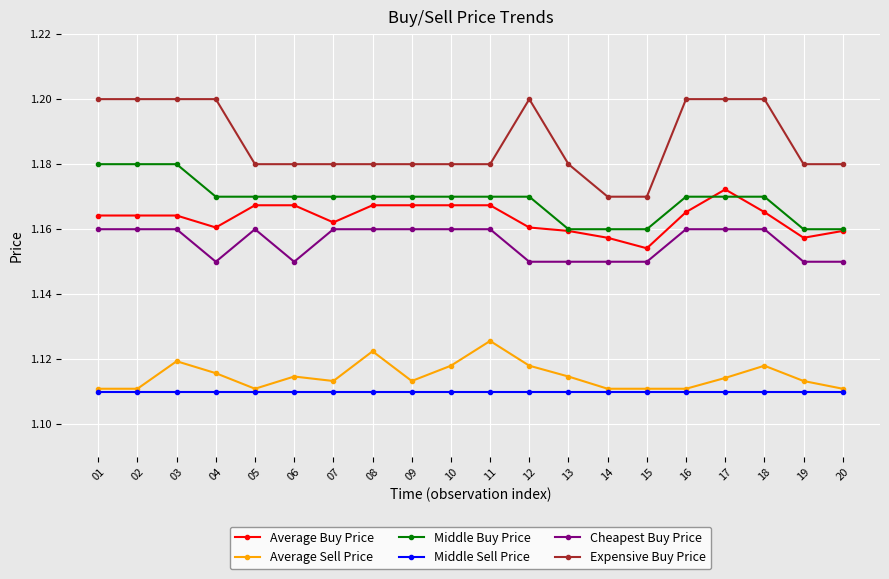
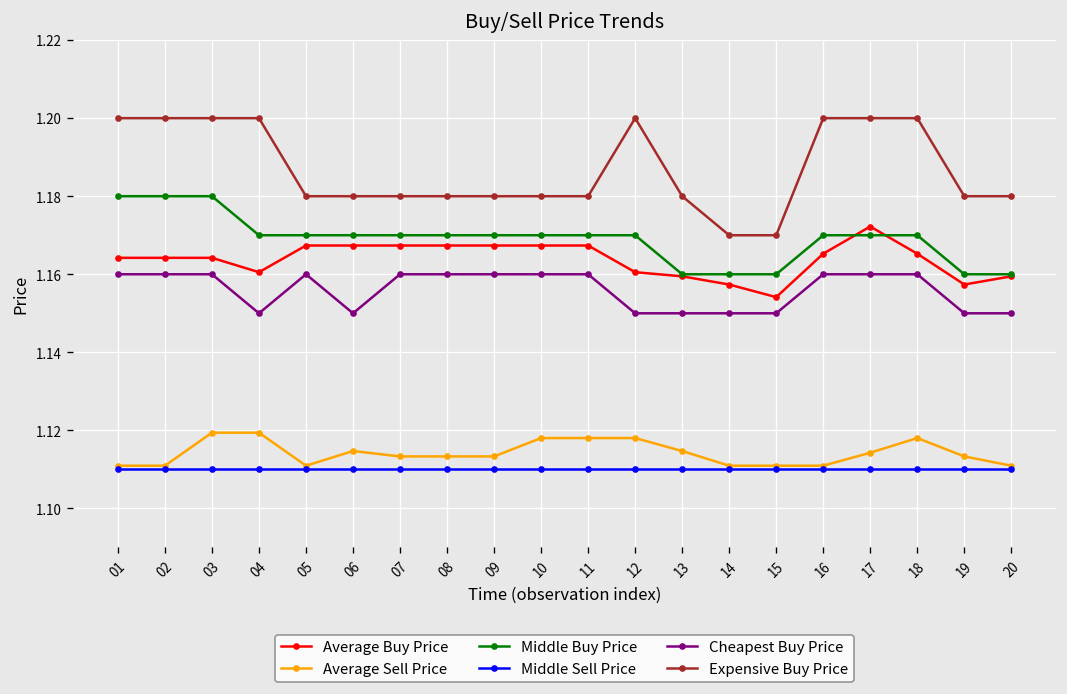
  {
    "Average Buy Price": {
      "01": 1.164,
      "02": 1.164,
      "03": 1.164,
      "04": 1.161,
      "05": 1.167,
      "06": 1.167,
-     "07": 1.162,
+     "07": 1.167,
      "08": 1.167,
      "09": 1.167,
      "10": 1.167,
      "11": 1.167,
      "12": 1.161,
      "14": 1.157,
      "15": 1.154,
      "16": 1.165,
      "17": 1.172,
      "18": 1.165,
      "19": 1.157
    },
    "Average Sell Price": {
      "01": 1.111,
      "02": 1.111,
      "03": 1.119,
-     "04": 1.116,
+     "04": 1.119,
      "05": 1.111,
      "06": 1.115,
      "07": 1.113,
-     "08": 1.122,
+     "08": 1.113,
      "09": 1.113,
      "10": 1.118,
-     "11": 1.126,
+     "11": 1.118,
      "12": 1.118,
      "13": 1.115,
      "14": 1.111,
      "15": 1.111,
      "16": 1.111,
      "17": 1.114,
      "18": 1.118,
      "19": 1.113,
      "20": 1.111
    },
    "Middle Buy Price": {
      "01": 1.180,
      "02": 1.180,
      "03": 1.180,
      "04": 1.170,
      "05": 1.170,
      "06": 1.170,
      "07": 1.170,
      "08": 1.170,
      "09": 1.170,
      "10": 1.170,
      "11": 1.170,
      "12": 1.170,
      "14": 1.160,
      "15": 1.160,
      "16": 1.170,
      "17": 1.170,
      "18": 1.170,
      "19": 1.160
    },
    "Middle Sell Price": {
      "01": 1.110,
      "02": 1.110,
      "03": 1.110,
      "04": 1.110,
      "05": 1.110,
      "06": 1.110,
      "07": 1.110,
      "08": 1.110,
      "09": 1.110,
      "10": 1.110,
      "11": 1.110,
      "12": 1.110,
      "13": 1.110,
      "14": 1.110,
      "15": 1.110,
      "16": 1.110,
      "17": 1.110,
      "18": 1.110,
      "19": 1.110,
      "20": 1.110
    },
    "Cheapest Buy Price": {
      "01": 1.160,
      "02": 1.160,
      "03": 1.160,
      "04": 1.150,
      "05": 1.160,
      "06": 1.150,
      "07": 1.160,
      "08": 1.160,
      "09": 1.160,
      "10": 1.160,
      "11": 1.160,
      "12": 1.150,
      "13": 1.150,
      "14": 1.150,
      "15": 1.150,
      "16": 1.160,
      "17": 1.160,
      "18": 1.160,
      "19": 1.150,
      "20": 1.150
    },
    "Expensive Buy Price": {
      "01": 1.200,
      "02": 1.200,
      "03": 1.200,
      "04": 1.200,
      "05": 1.180,
      "06": 1.180,
      "07": 1.180,
      "08": 1.180,
      "09": 1.180,
      "10": 1.180,
      "11": 1.180,
      "12": 1.200,
      "13": 1.180,
      "14": 1.170,
      "15": 1.170,
      "16": 1.200,
      "17": 1.200,
      "18": 1.200,
      "19": 1.180,
      "20": 1.180
    }
  }
